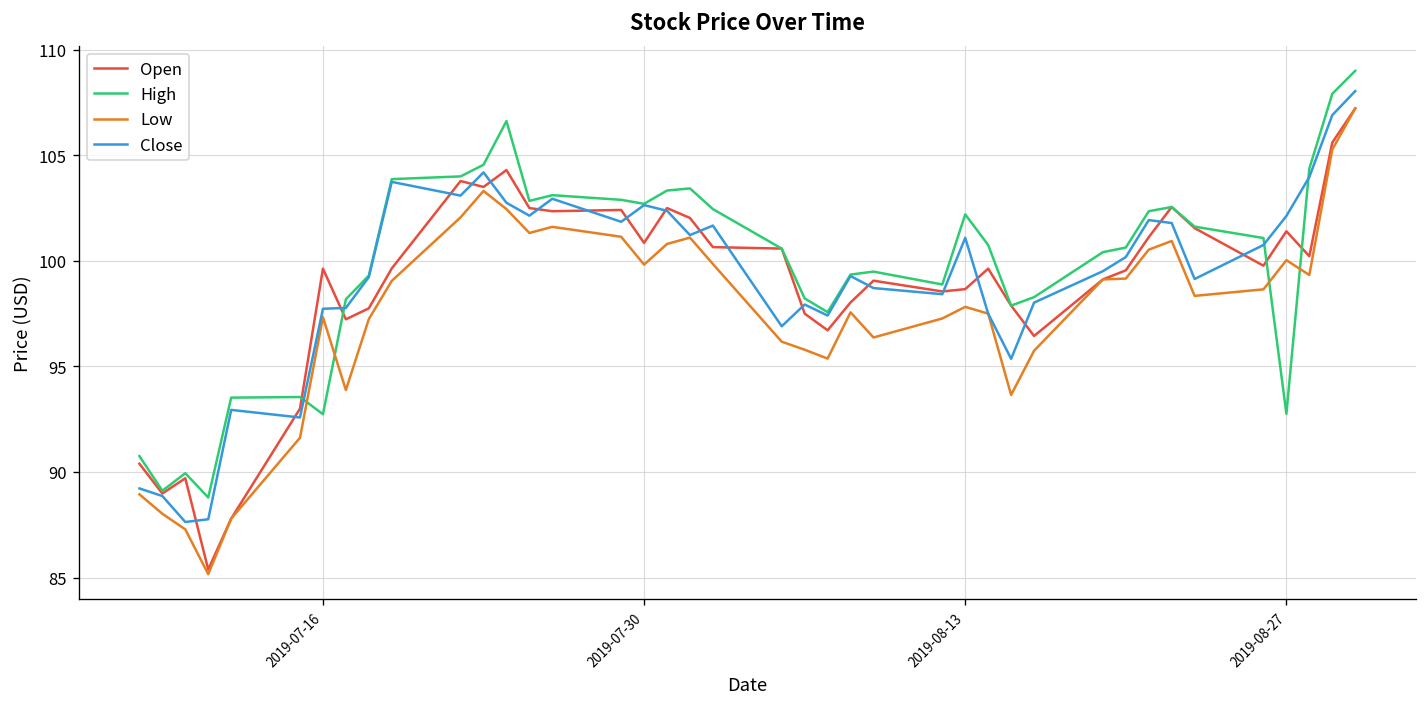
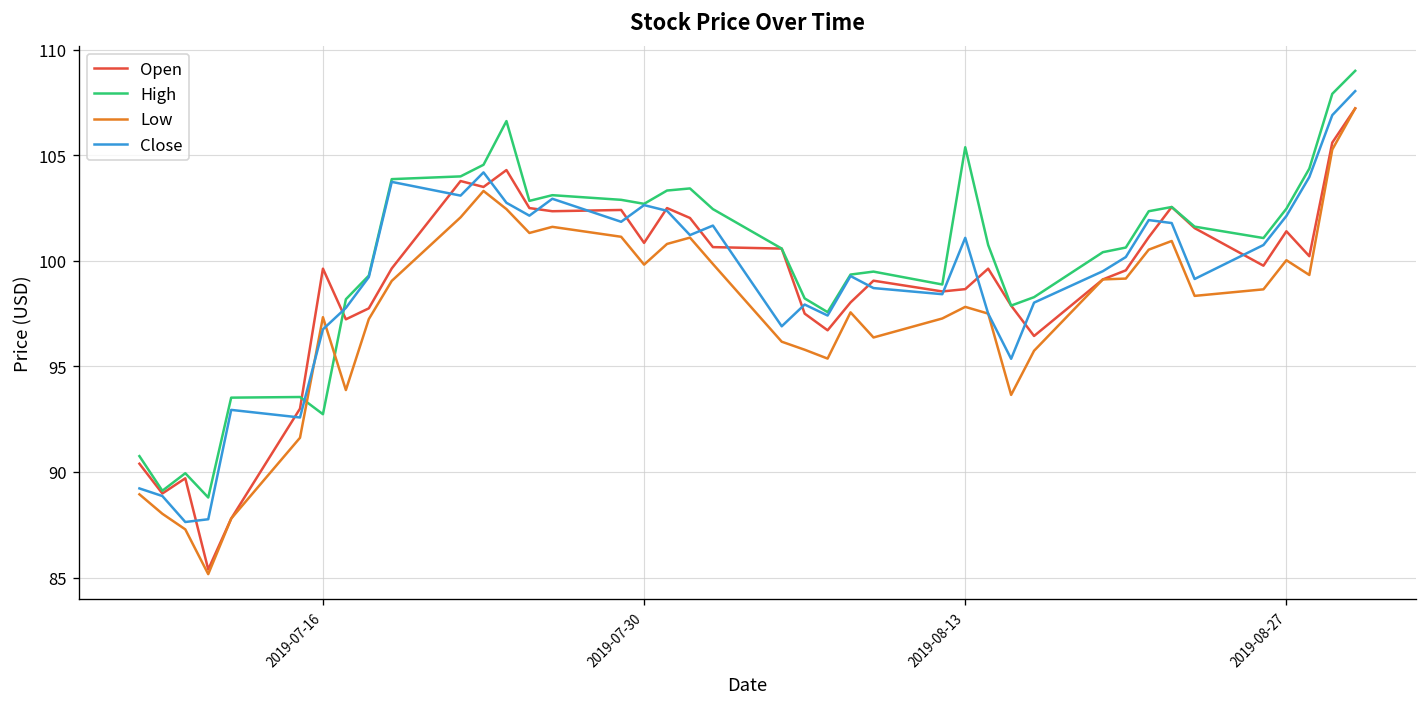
  {
    "High": {
      "2019-07-16": 92.7,
-     "2019-08-13": 102.2,
-     "2019-08-27": 92.8
+     "2019-08-13": 105.4,
+     "2019-08-27": 102.5
    },
    "Close": {
-     "2019-07-16": 97.7,
+     "2019-07-16": 96.8,
      "2019-08-13": 101.1,
      "2019-08-27": 102.1
    }
  }
